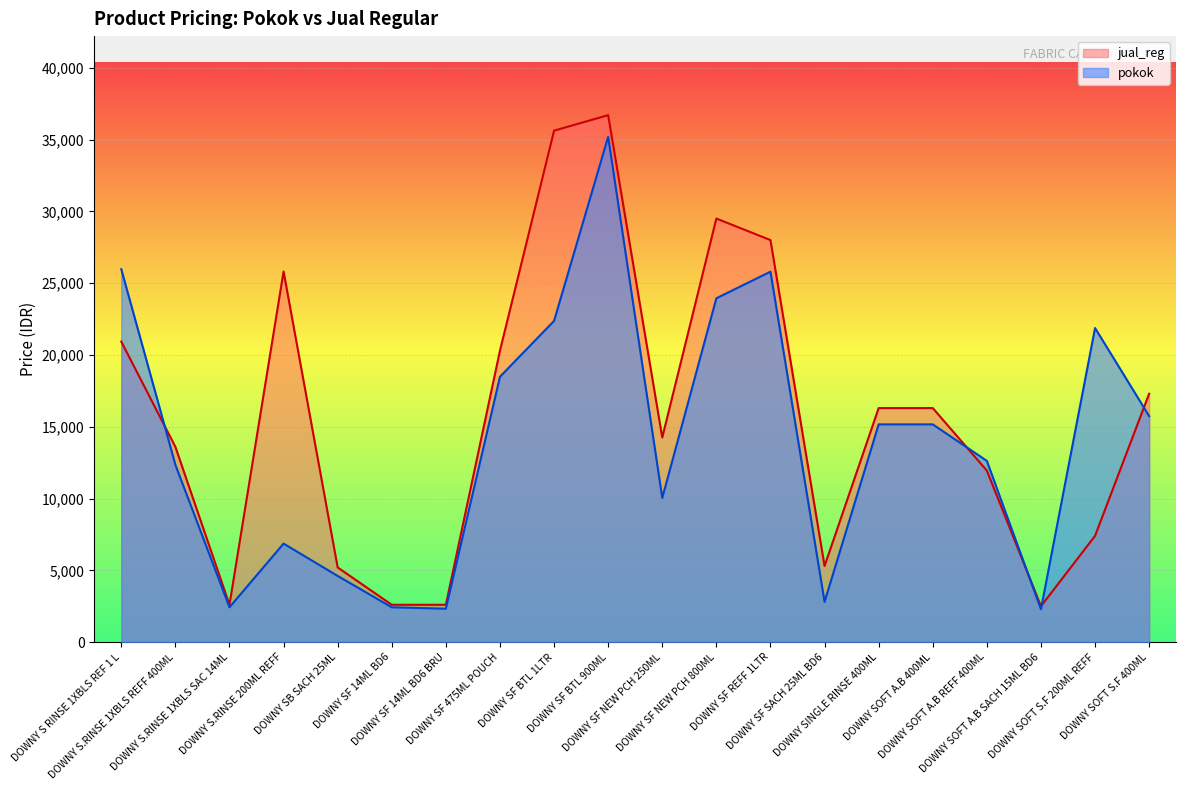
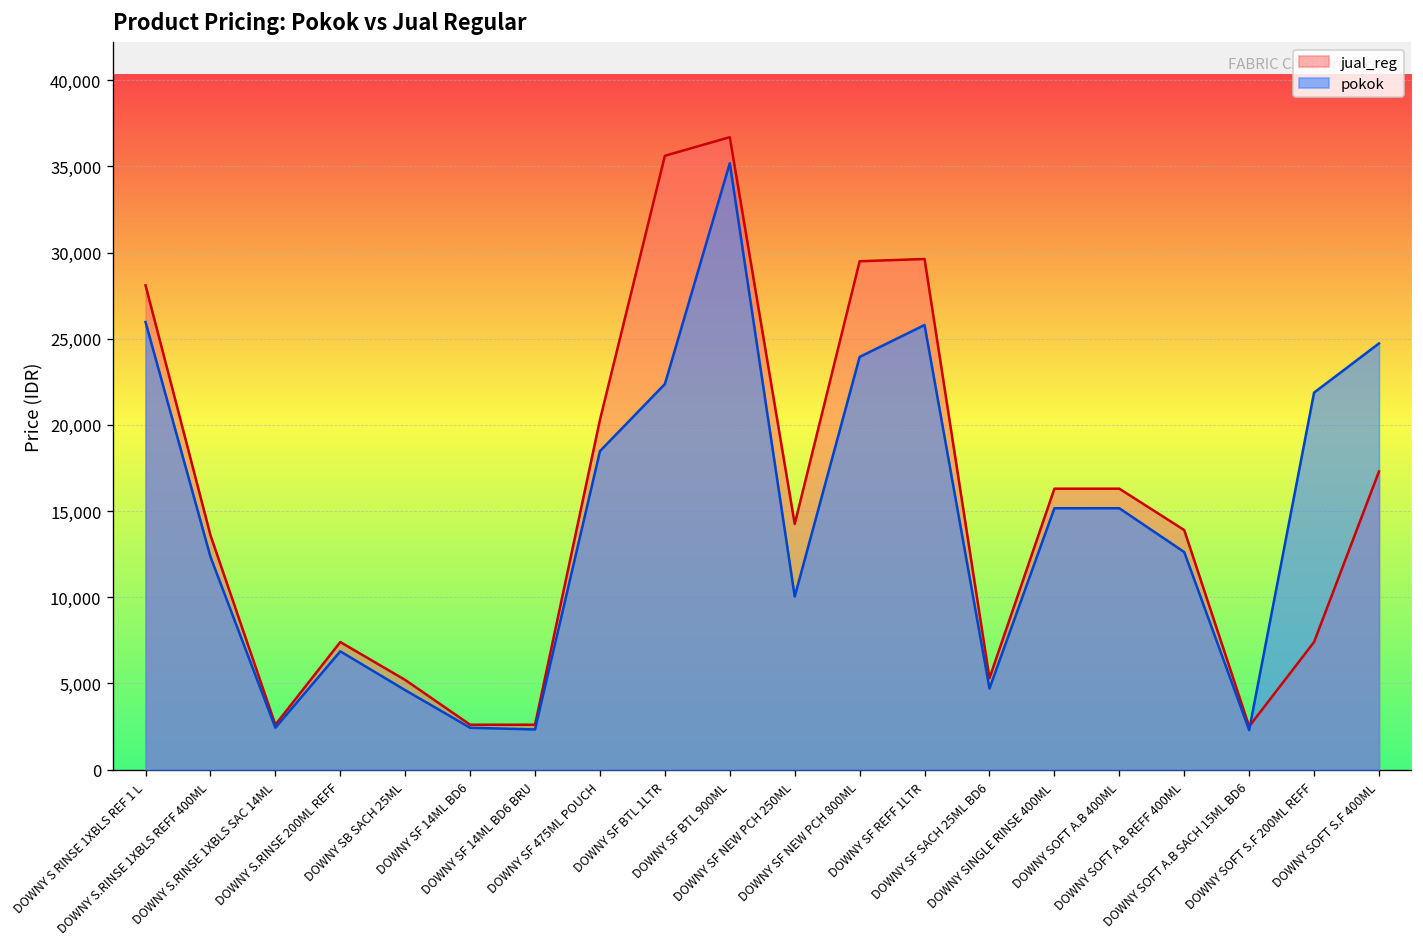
  {
    "jual_reg": {
-     "DOWNY S RINSE 1XBLS REF 1 L": "20,900",
+     "DOWNY S RINSE 1XBLS REF 1 L": "28,100",
      "DOWNY S.RINSE 1XBLS REFF 400ML": "13,600",
-     "DOWNY S.RINSE 200ML REFF": "25,800",
+     "DOWNY S.RINSE 200ML REFF": "7,400",
      "DOWNY SB SACH 25ML": "5,200",
      "DOWNY SF 14ML BD6 BRU": "2,600",
      "DOWNY SF 475ML POUCH": "20,300",
      "DOWNY SF BTL 1LTR": "35,600",
      "DOWNY SF BTL 900ML": "36,700",
      "DOWNY SF NEW PCH 250ML": "14,300",
      "DOWNY SF NEW PCH 800ML": "29,500",
-     "DOWNY SF REFF 1LTR": "28,000",
+     "DOWNY SF REFF 1LTR": "29,600",
      "DOWNY SF SACH 25ML BD6": "5,300",
      "DOWNY SINGLE RINSE 400ML": "16,300",
      "DOWNY SOFT A.B 400ML": "16,300",
-     "DOWNY SOFT A.B REFF 400ML": "11,900",
+     "DOWNY SOFT A.B REFF 400ML": "13,900",
      "DOWNY SOFT A.B SACH 15ML BD6": "2,500",
      "DOWNY SOFT S.F 200ML REFF": "7,400",
      "DOWNY SOFT S.F 400ML": "17,300"
    },
    "pokok": {
      "DOWNY S RINSE 1XBLS REF 1 L": "26,000",
      "DOWNY S.RINSE 1XBLS REFF 400ML": "12,300",
      "DOWNY S.RINSE 200ML REFF": "6,900",
      "DOWNY SB SACH 25ML": "4,600",
      "DOWNY SF 14ML BD6 BRU": "2,300",
      "DOWNY SF 475ML POUCH": "18,500",
      "DOWNY SF BTL 1LTR": "22,400",
      "DOWNY SF BTL 900ML": "35,200",
      "DOWNY SF NEW PCH 250ML": "10,000",
      "DOWNY SF NEW PCH 800ML": "23,900",
      "DOWNY SF REFF 1LTR": "25,800",
-     "DOWNY SF SACH 25ML BD6": "2,800",
+     "DOWNY SF SACH 25ML BD6": "4,700",
      "DOWNY SINGLE RINSE 400ML": "15,200",
      "DOWNY SOFT A.B 400ML": "15,200",
      "DOWNY SOFT A.B REFF 400ML": "12,600",
      "DOWNY SOFT A.B SACH 15ML BD6": "2,300",
      "DOWNY SOFT S.F 200ML REFF": "21,900",
-     "DOWNY SOFT S.F 400ML": "15,700"
+     "DOWNY SOFT S.F 400ML": "24,700"
    }
  }
